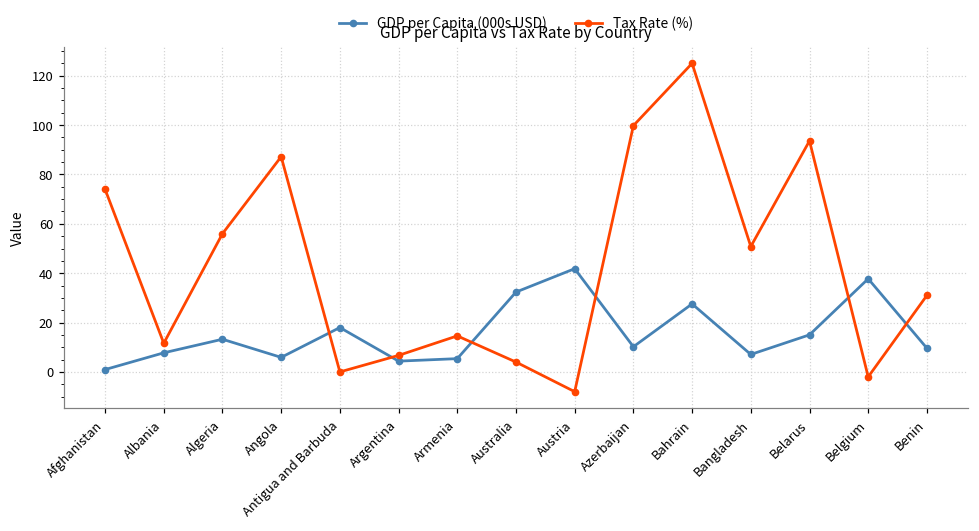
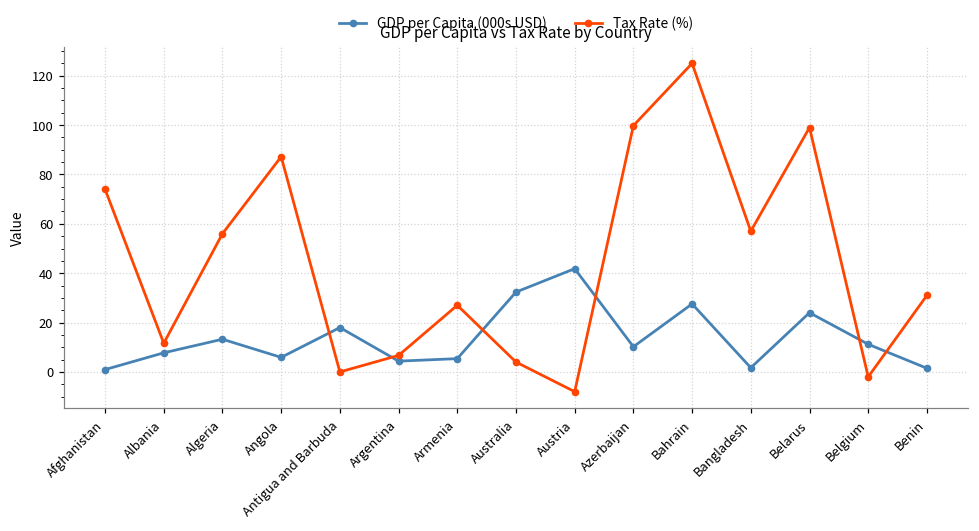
  {
    "GDP per Capita (000s USD)": {
      "Afghanistan": 1,
      "Albania": 8,
      "Algeria": 13,
      "Angola": 6,
      "Antigua and Barbuda": 18,
      "Argentina": 4,
      "Armenia": 5,
      "Australia": 32,
      "Austria": 42,
      "Azerbaijan": 10,
      "Bahrain": 28,
-     "Bangladesh": 7,
-     "Belarus": 15,
-     "Belgium": 38,
-     "Benin": 10
+     "Bangladesh": 2,
+     "Belarus": 24,
+     "Belgium": 11,
+     "Benin": 1
    },
    "Tax Rate (%)": {
      "Afghanistan": 74,
      "Albania": 12,
      "Algeria": 56,
      "Angola": 87,
      "Antigua and Barbuda": 0,
      "Argentina": 7,
-     "Armenia": 15,
+     "Armenia": 27,
      "Australia": 4,
      "Austria": -8,
      "Azerbaijan": 100,
      "Bahrain": 125,
-     "Bangladesh": 51,
-     "Belarus": 94,
+     "Bangladesh": 57,
+     "Belarus": 99,
      "Belgium": -2,
      "Benin": 31
    }
  }
